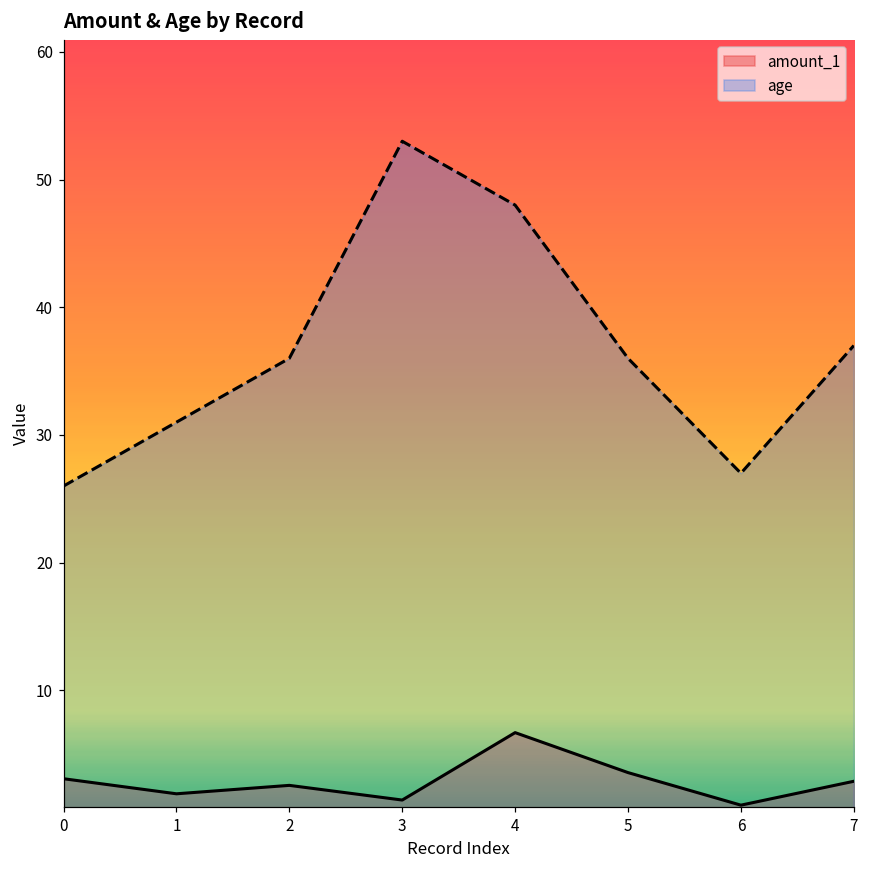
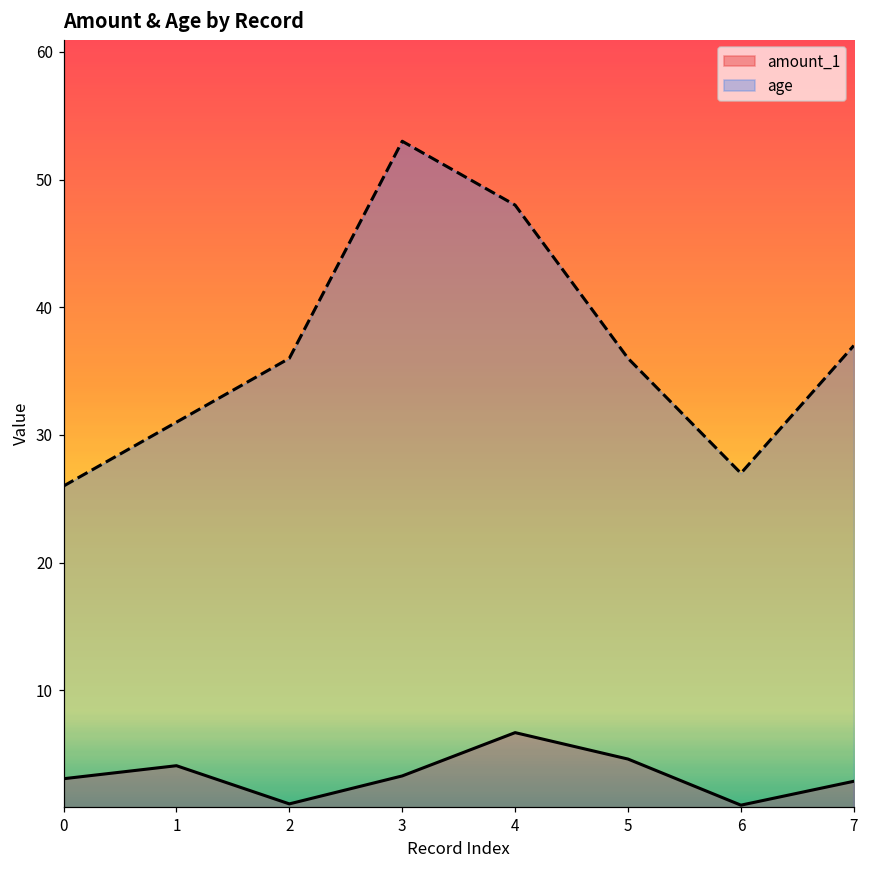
  {
    "amount_1": {
      "0": 3.1,
-     "1": 1.9,
-     "2": 2.6,
-     "3": 1.4,
+     "1": 4.1,
+     "2": 1.1,
+     "3": 3.3,
      "4": 6.7,
-     "5": 3.6,
+     "5": 4.6,
      "6": 1.0,
      "7": 2.9
    },
    "age": {
      "0": 26.0,
      "1": 31.0,
      "2": 36.0,
      "3": 53.0,
      "4": 48.0,
      "5": 36.0,
      "6": 27.0,
      "7": 37.0
    }
  }
